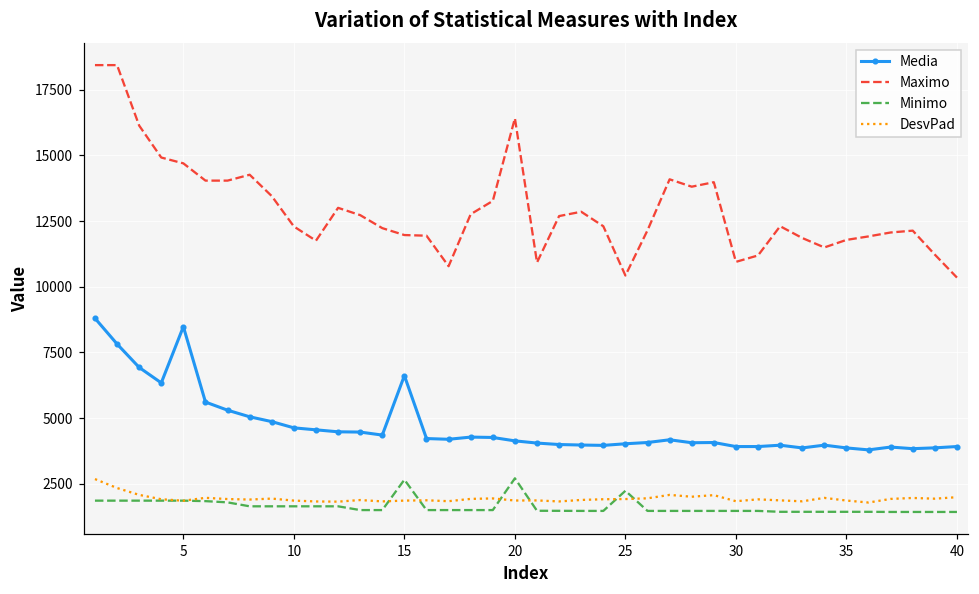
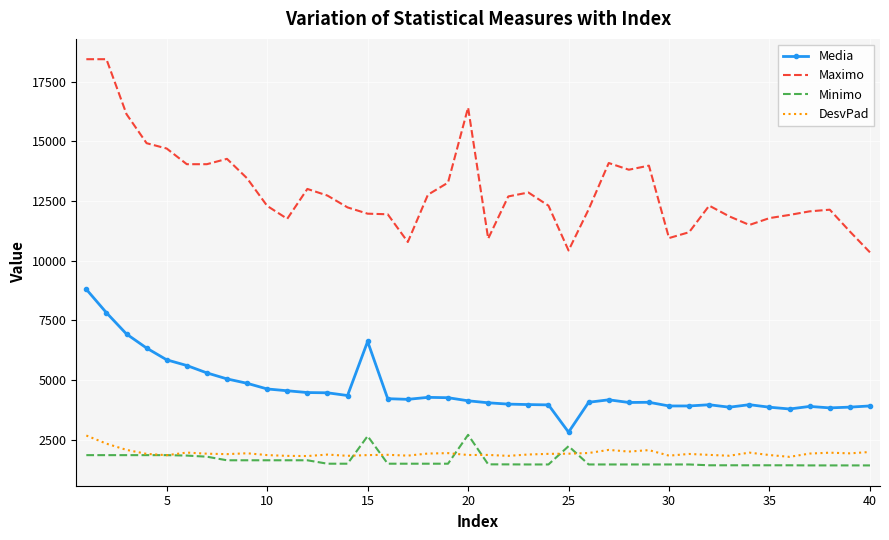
  {
    "Media": {
-     "5": 8500,
+     "5": 5900,
      "10": 4600,
      "15": 6600,
      "20": 4100,
-     "25": 4000,
+     "25": 2800,
      "30": 3900,
      "35": 3900,
      "40": 3900
    },
    "Maximo": {
      "5": 14700,
      "10": 12300,
      "15": 12000,
      "20": 16400,
      "25": 10400,
      "30": 10900,
      "35": 11800,
      "40": 10300
    },
    "Minimo": {
      "10": 1600,
      "15": 2700,
      "20": 2700,
      "25": 2200,
      "30": 1500,
      "35": 1400,
      "40": 1400
    },
    "DesvPad": {
      "10": 1900,
      "15": 1900,
      "20": 1900,
      "25": 1900,
      "30": 1800,
      "35": 1900,
      "40": 2000
    }
  }
